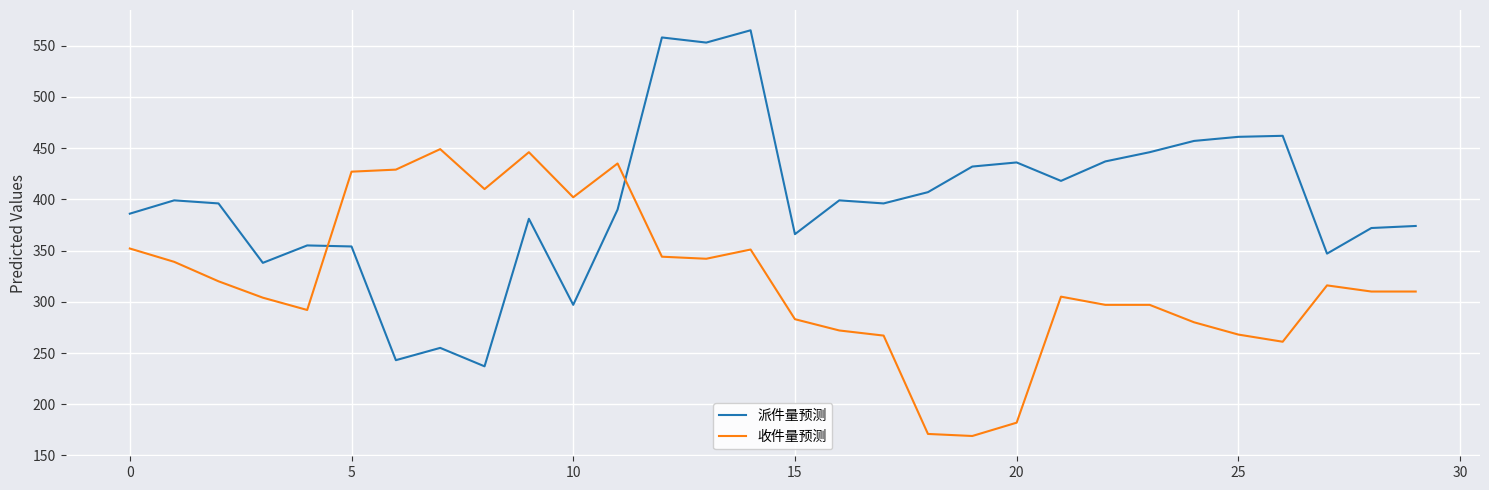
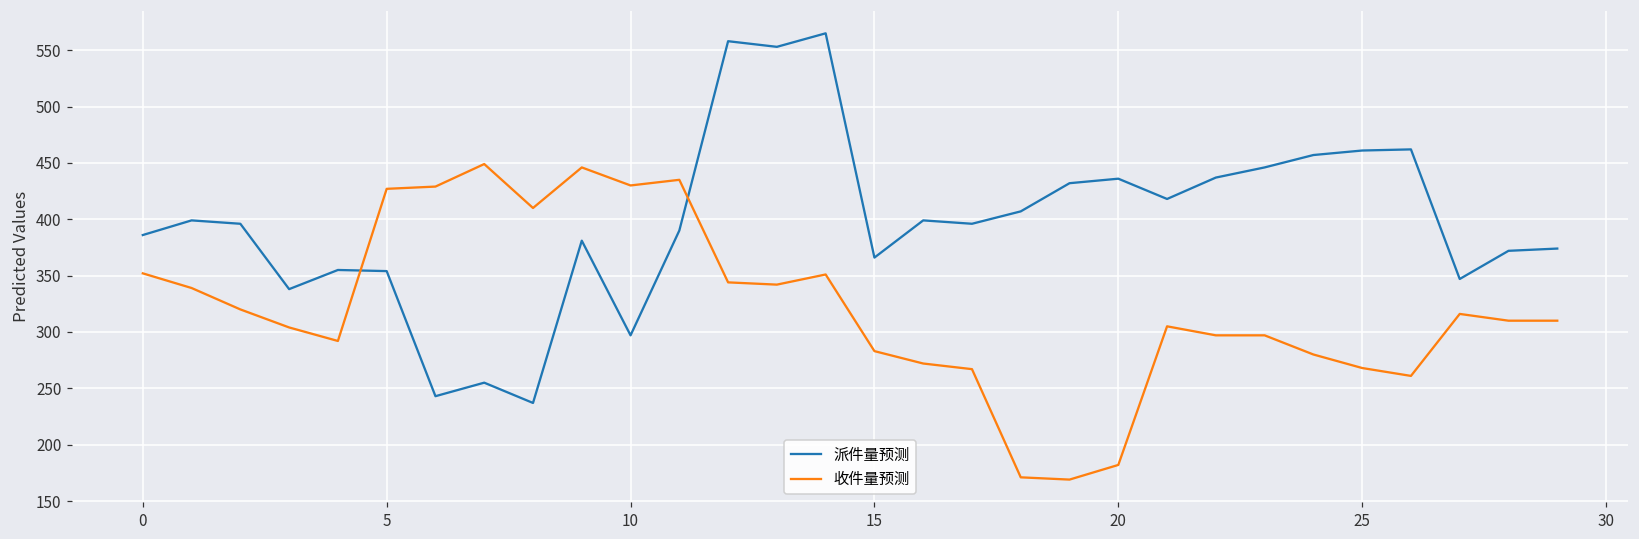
  {
    "派件量预测": {
      "0": 386,
      "5": 354,
      "10": 297,
      "15": 366,
      "20": 436,
      "25": 461
    },
    "收件量预测": {
      "0": 352,
      "5": 427,
-     "10": 402,
+     "10": 430,
      "15": 283,
      "20": 182,
      "25": 268
    }
  }
